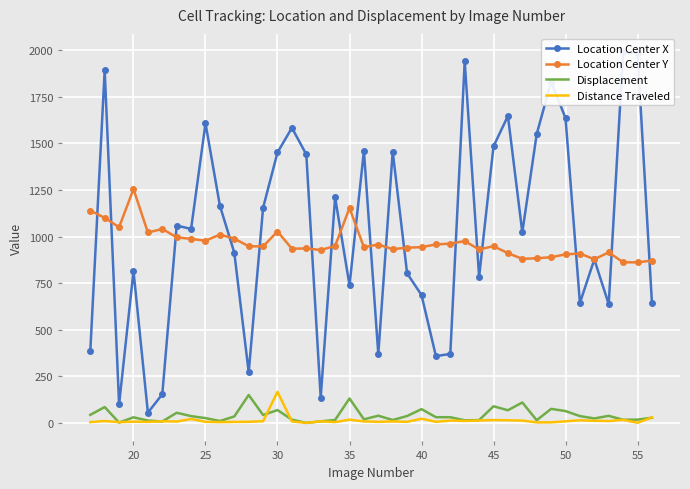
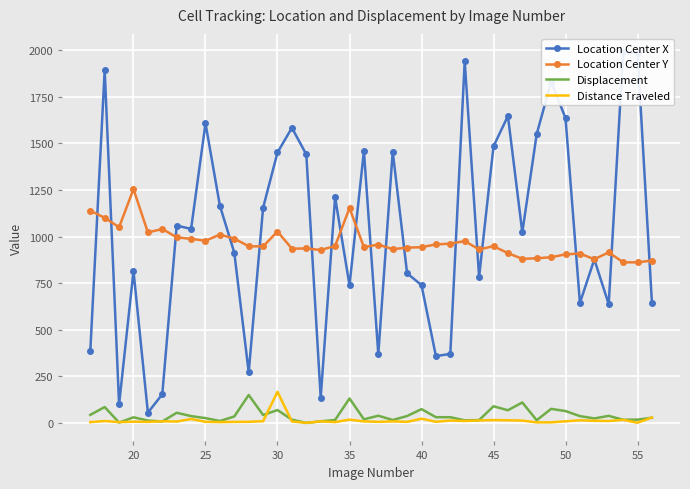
  {
    "Location Center X": {
      "20": 820,
      "25": 1610,
      "30": 1450,
      "35": 740,
-     "40": 690,
+     "40": 740,
      "45": 1480,
      "50": 1640
    },
    "Location Center Y": {
      "20": 1250,
      "25": 980,
      "30": 1030,
      "35": 1150,
      "40": 940,
      "45": 950,
      "50": 900,
      "55": 860
    },
    "Displacement": {
      "20": 30,
      "25": 30,
      "30": 70,
      "35": 130,
      "40": 70,
      "45": 90,
      "50": 60,
      "55": 20
    },
    "Distance Traveled": {
      "20": 10,
      "25": 10,
      "30": 170,
      "35": 20,
      "40": 20,
      "45": 20,
      "50": 10,
      "55": 0
    }
  }
